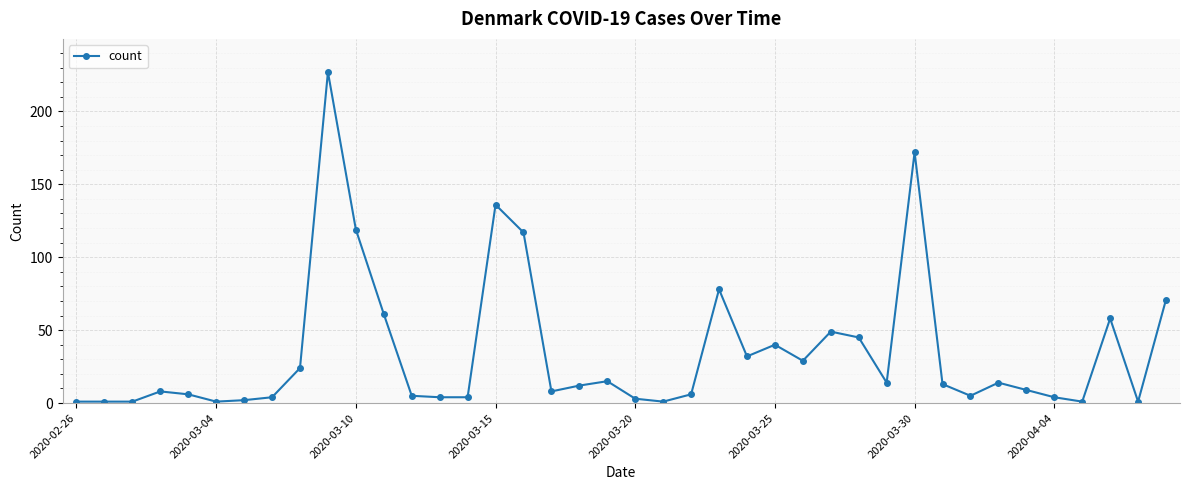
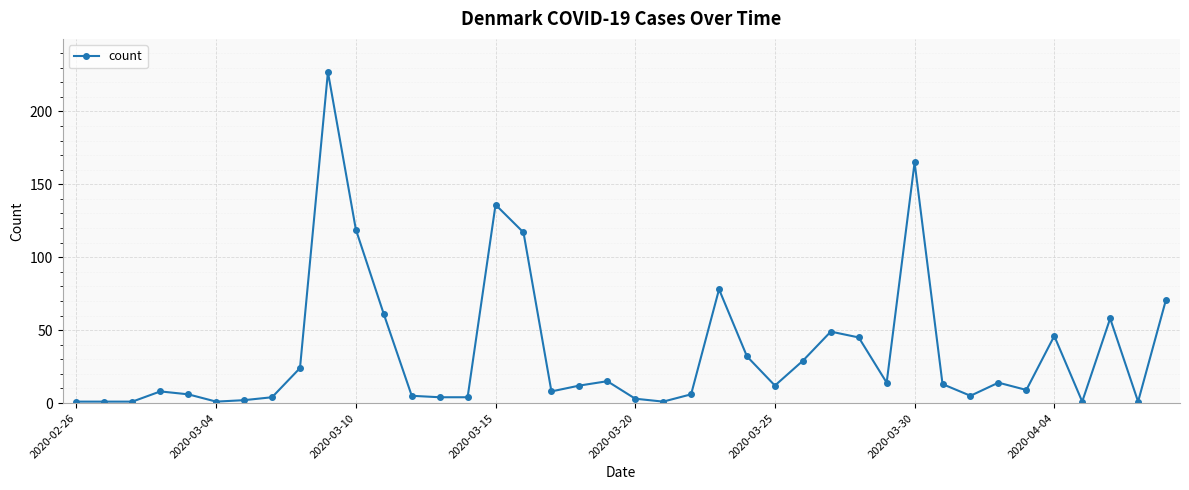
  {
    "2020-02-26": 1,
    "2020-03-04": 1,
    "2020-03-10": 119,
    "2020-03-15": 136,
    "2020-03-20": 3,
-   "2020-03-25": 40,
-   "2020-03-30": 172,
-   "2020-04-04": 4
+   "2020-03-25": 12,
+   "2020-03-30": 165,
+   "2020-04-04": 46
  }
